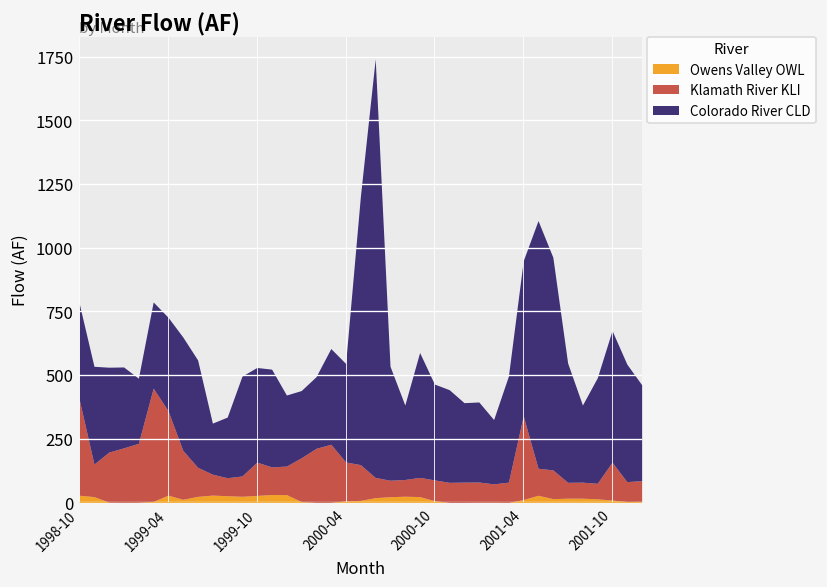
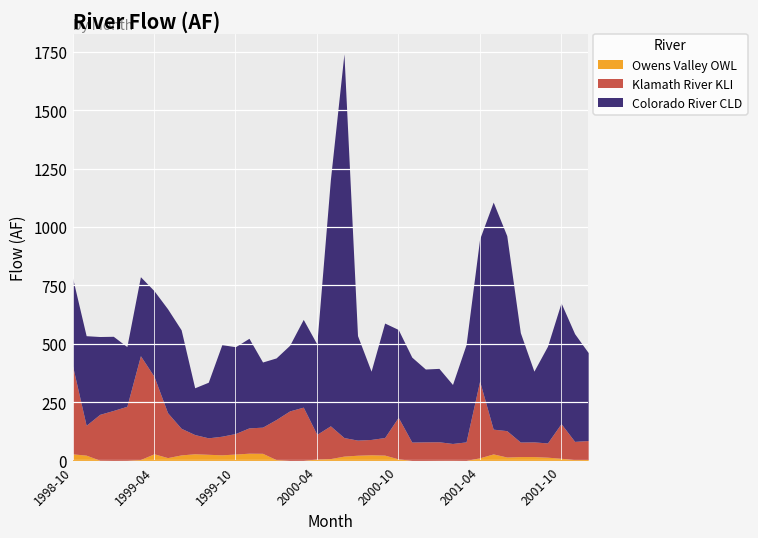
  {
    "Owens Valley OWL": {
      "1998-10": 30,
      "1999-04": 30,
      "1999-10": 30
    },
    "Klamath River KLI": {
      "1998-10": 380,
      "1999-04": 330,
-     "1999-10": 130,
-     "2000-04": 150,
-     "2000-10": 80,
+     "1999-10": 90,
+     "2000-04": 110,
+     "2000-10": 180,
      "2001-04": 330,
      "2001-10": 150
    },
    "Colorado River CLD": {
      "1998-10": 380,
      "1999-04": 370,
      "1999-10": 370,
      "2000-04": 390,
      "2000-10": 380,
      "2001-04": 610,
      "2001-10": 520
    }
  }
